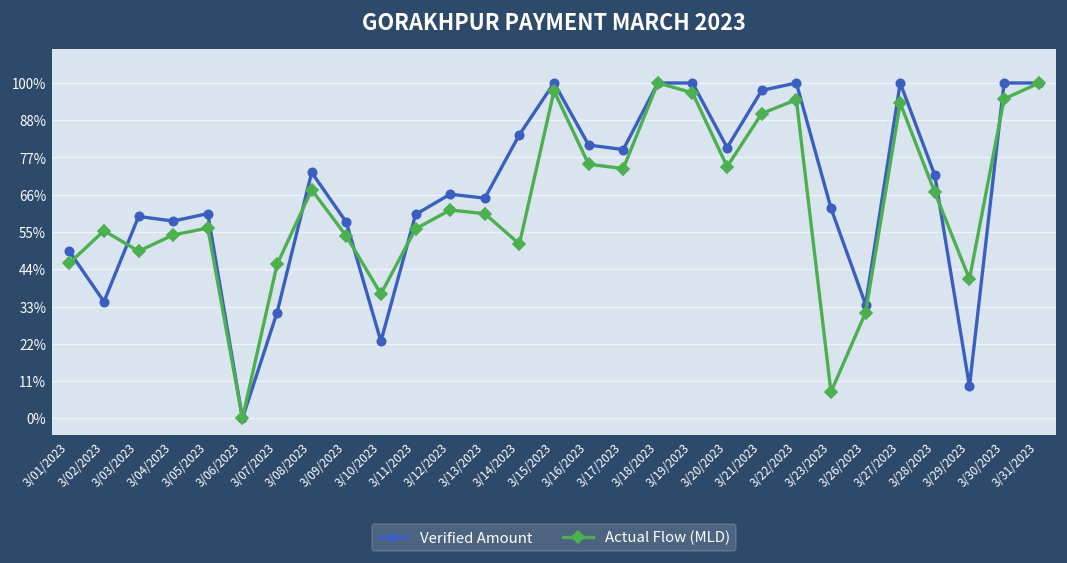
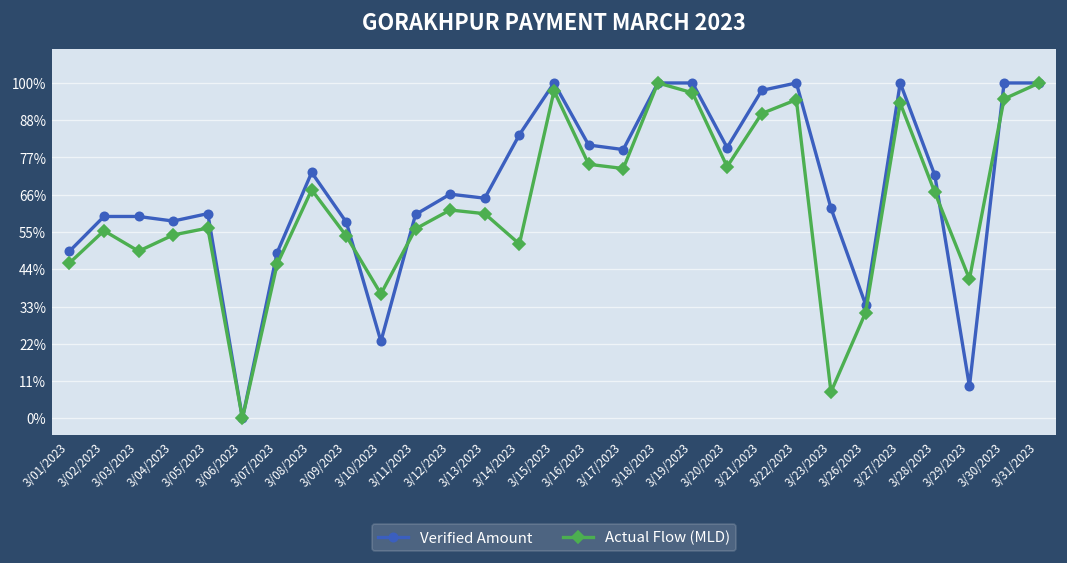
  {
    "Verified Amount": {
      "3/01/2023": "50%",
-     "3/02/2023": "35%",
+     "3/02/2023": "60%",
      "3/03/2023": "60%",
      "3/04/2023": "59%",
      "3/05/2023": "61%",
-     "3/07/2023": "32%",
+     "3/07/2023": "49%",
      "3/08/2023": "73%",
      "3/09/2023": "58%",
      "3/10/2023": "23%",
      "3/11/2023": "61%",
      "3/12/2023": "67%",
      "3/13/2023": "66%",
      "3/14/2023": "85%",
      "3/15/2023": "100%",
      "3/16/2023": "82%",
      "3/17/2023": "80%",
      "3/19/2023": "100%",
      "3/20/2023": "81%",
      "3/21/2023": "98%",
      "3/22/2023": "100%",
      "3/23/2023": "63%",
      "3/26/2023": "34%",
      "3/27/2023": "100%",
      "3/28/2023": "72%",
      "3/29/2023": "9%",
      "3/30/2023": "100%"
    },
    "Actual Flow (MLD)": {
      "3/01/2023": "46%",
      "3/02/2023": "56%",
      "3/03/2023": "50%",
      "3/04/2023": "55%",
      "3/05/2023": "57%",
      "3/07/2023": "46%",
      "3/08/2023": "68%",
      "3/09/2023": "54%",
      "3/10/2023": "37%",
      "3/11/2023": "56%",
      "3/12/2023": "62%",
      "3/13/2023": "61%",
      "3/14/2023": "52%",
      "3/15/2023": "98%",
      "3/16/2023": "76%",
      "3/17/2023": "74%",
      "3/19/2023": "97%",
      "3/20/2023": "75%",
      "3/21/2023": "91%",
      "3/22/2023": "95%",
      "3/23/2023": "8%",
      "3/26/2023": "32%",
      "3/27/2023": "94%",
      "3/28/2023": "67%",
      "3/29/2023": "42%",
      "3/30/2023": "95%"
    }
  }
